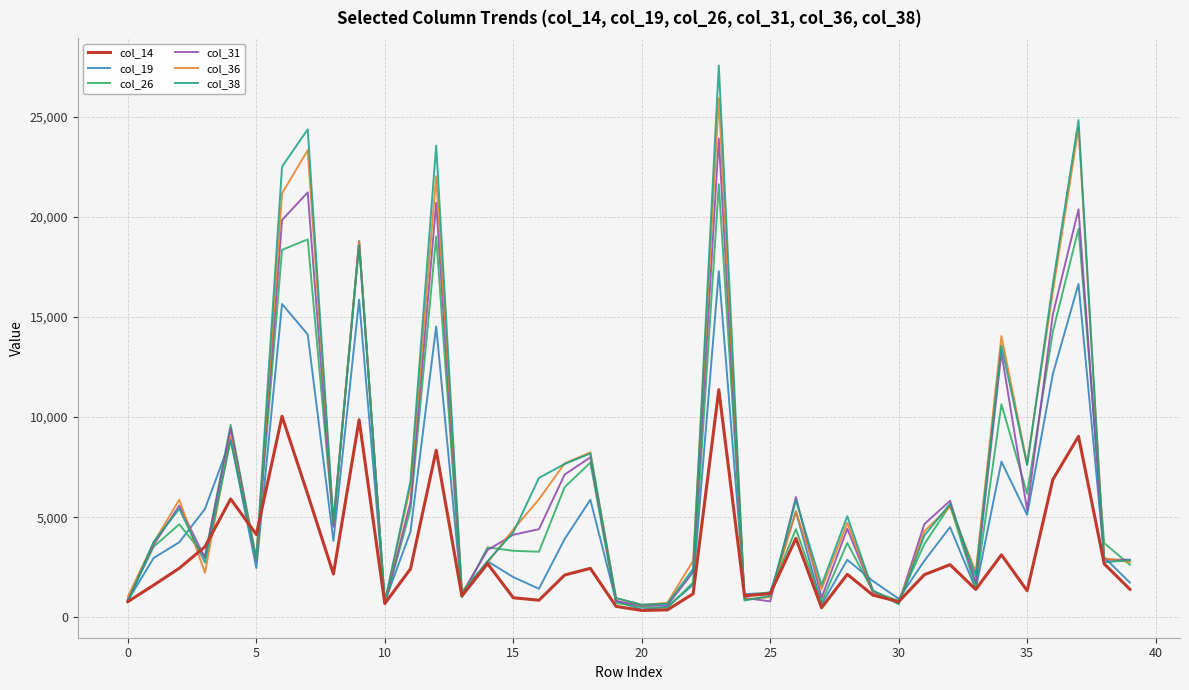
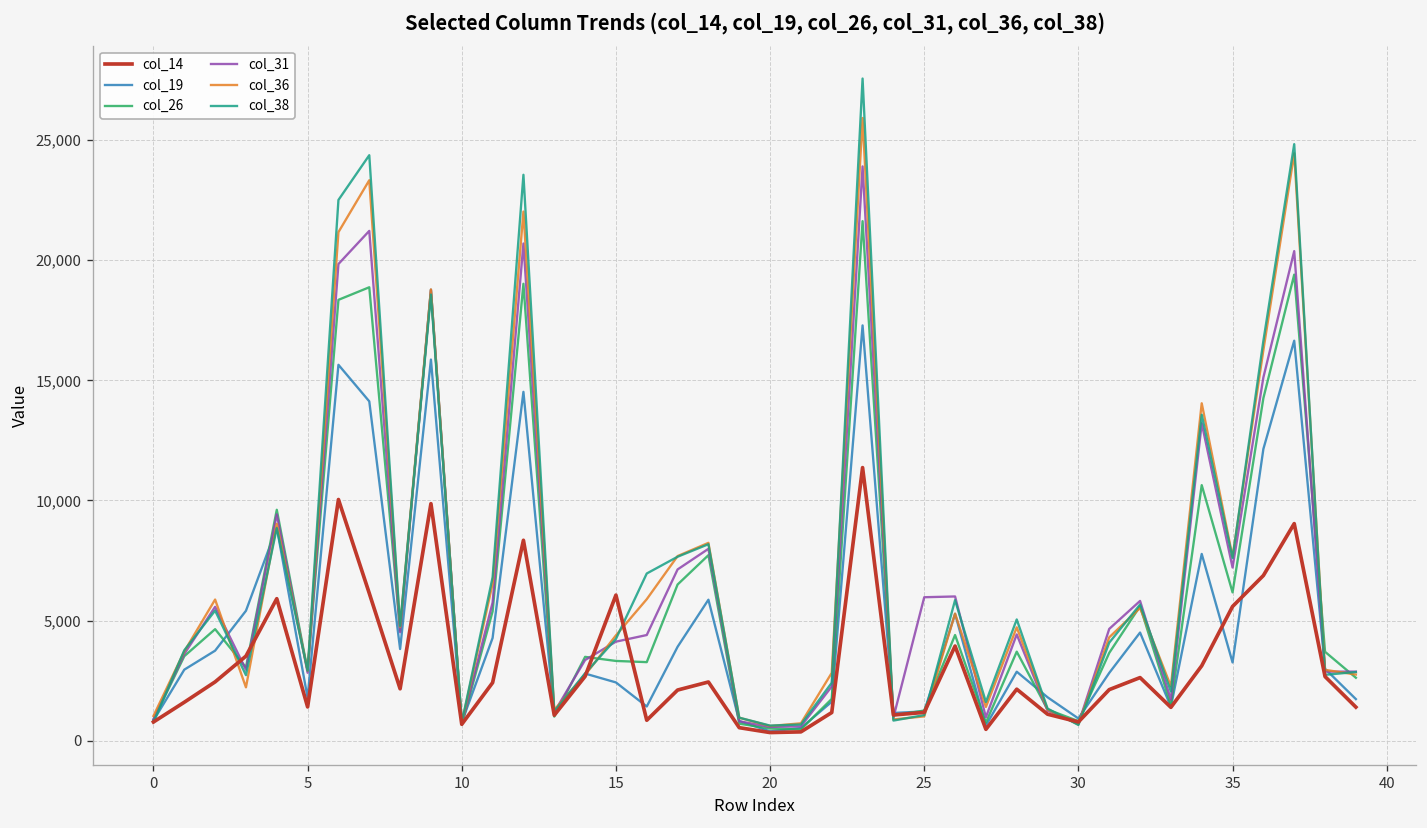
  {
    "col_14": {
-     "5": "4,100",
-     "15": "1,000",
-     "35": "1,300"
+     "5": "1,400",
+     "15": "6,100",
+     "35": "5,600"
    },
    "col_19": {
-     "5": "2,500",
-     "15": "2,000",
-     "35": "5,100"
+     "5": "1,800",
+     "15": "2,400",
+     "35": "3,300"
    },
    "col_31": {
-     "25": "800",
-     "35": "5,400"
+     "25": "6,000",
+     "35": "7,200"
    },
    "col_36": {
      "0": "1,000",
      "15": "4,400"
    }
  }
